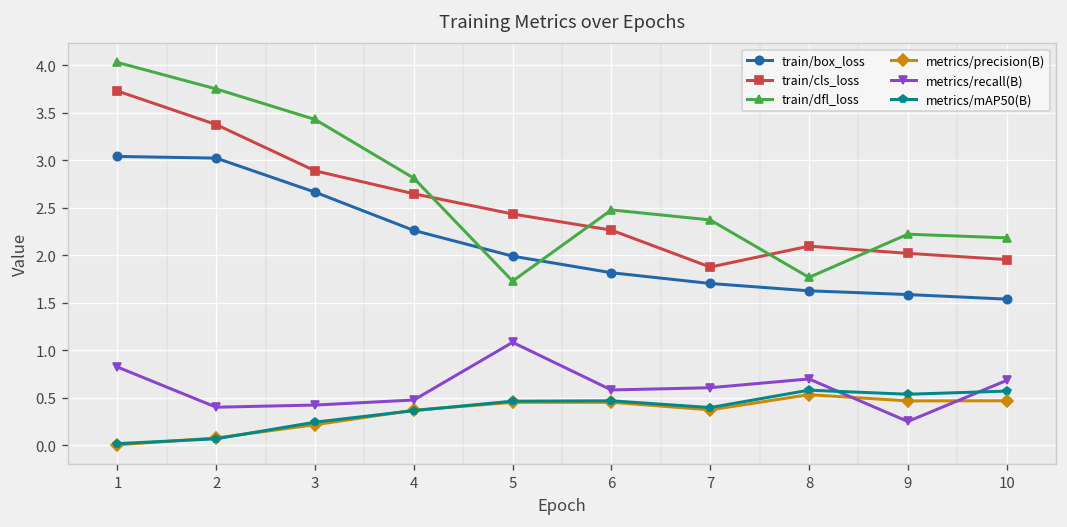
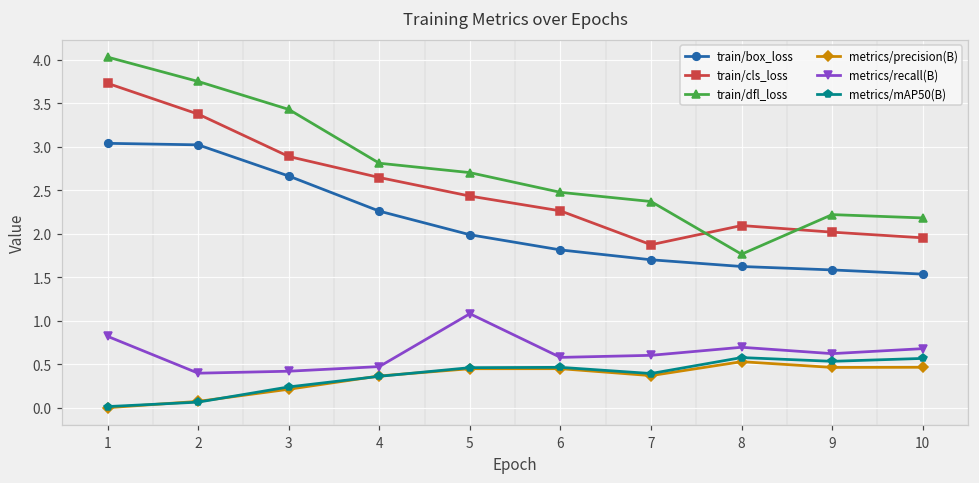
  {
    "train/cls_loss": {
      "1": 3.7,
      "2": 3.4,
      "3": 2.9,
      "4": 2.6,
      "5": 2.4,
      "6": 2.3,
      "7": 1.9,
      "8": 2.1,
      "9": 2.0,
      "10": 2.0
    },
    "train/dfl_loss": {
      "1": 4.0,
      "2": 3.7,
      "3": 3.4,
      "4": 2.8,
-     "5": 1.7,
+     "5": 2.7,
      "6": 2.5,
      "7": 2.4,
      "8": 1.8,
      "9": 2.2,
      "10": 2.2
    },
    "metrics/precision(B)": {
      "8": 0.5,
      "9": 0.5,
      "10": 0.5
    },
    "metrics/recall(B)": {
      "1": 0.8,
      "2": 0.4,
      "3": 0.4,
      "4": 0.5,
      "5": 1.1,
      "6": 0.6,
      "7": 0.6,
      "8": 0.7,
-     "9": 0.2,
+     "9": 0.6,
      "10": 0.7
    }
  }
